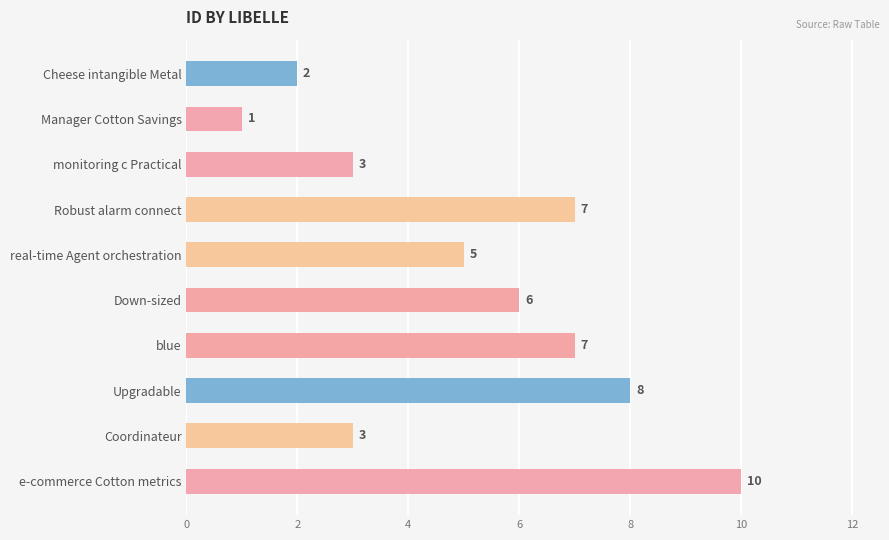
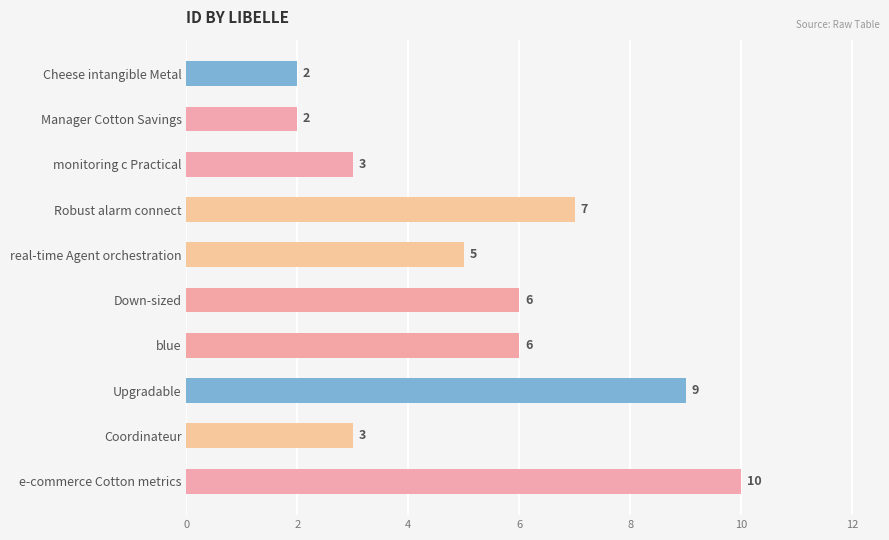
  {
    "Cheese intangible Metal": 2,
-   "Manager Cotton Savings": 1,
+   "Manager Cotton Savings": 2,
    "monitoring c Practical": 3,
    "Robust alarm connect": 7,
    "real-time Agent orchestration": 5,
    "Down-sized": 6,
-   "blue": 7,
-   "Upgradable": 8,
+   "blue": 6,
+   "Upgradable": 9,
    "Coordinateur": 3,
    "e-commerce Cotton metrics": 10
  }
